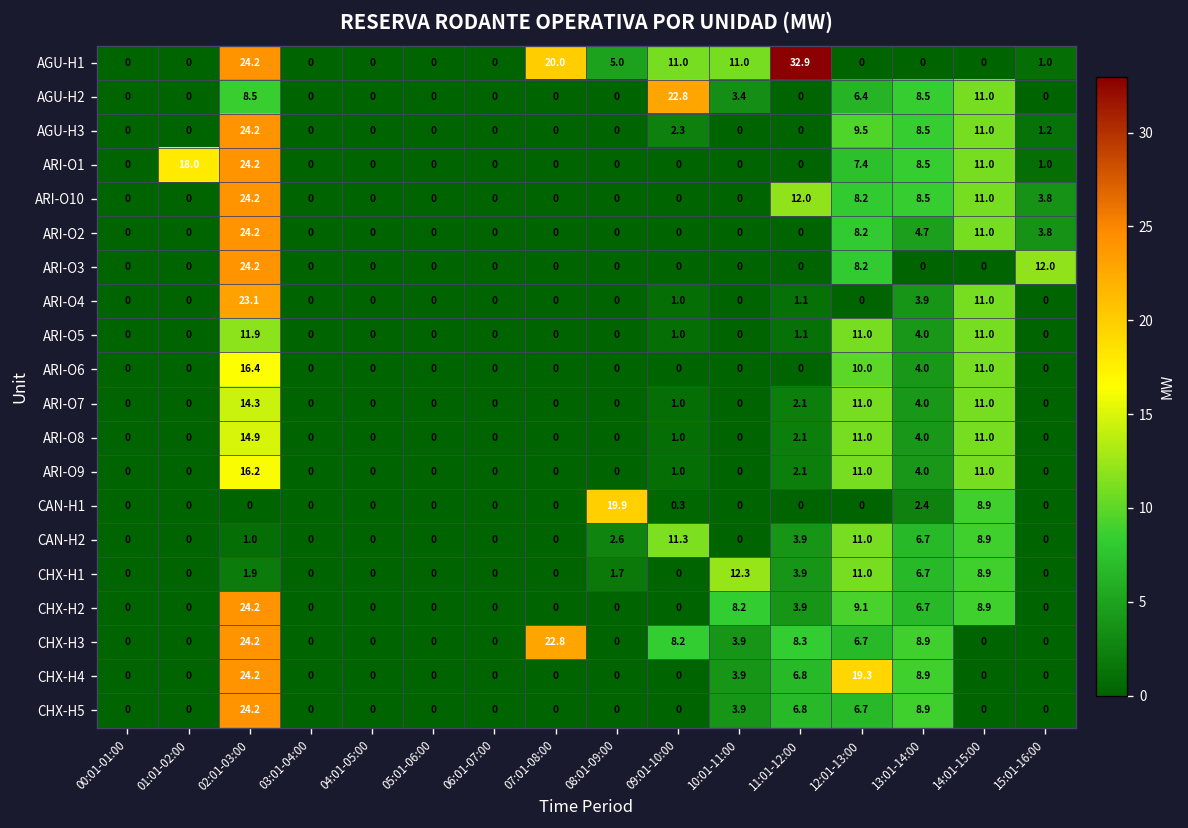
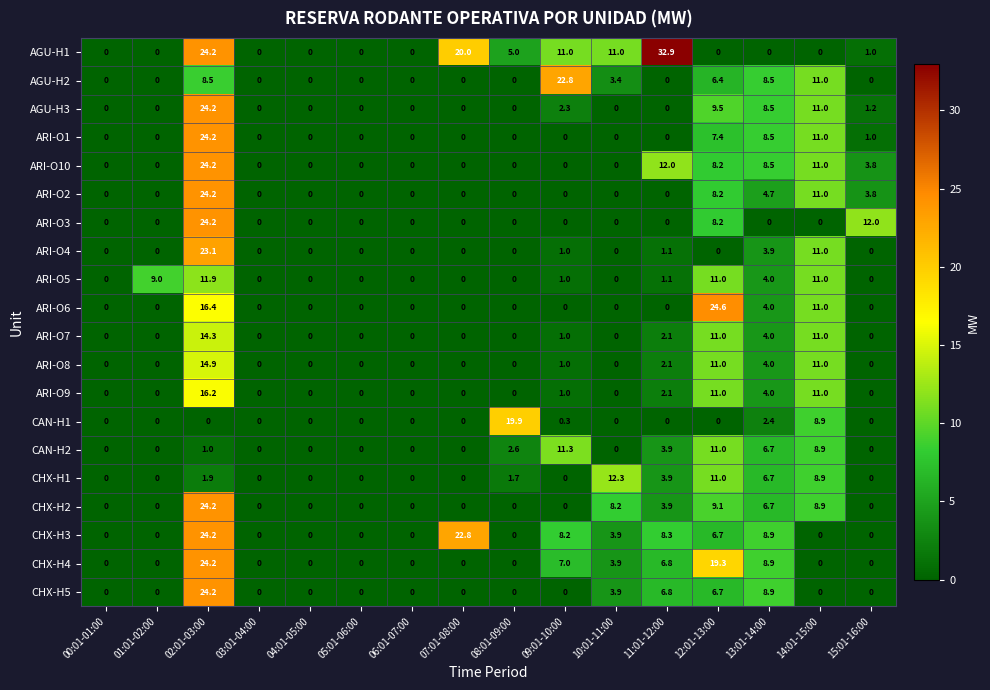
  {
    "ARI-O1": {
      "00:01-01:00": 0,
-     "01:01-02:00": 18.0,
+     "01:01-02:00": 0,
      "02:01-03:00": 24.2,
      "03:01-04:00": 0,
      "04:01-05:00": 0,
      "05:01-06:00": 0,
      "06:01-07:00": 0,
      "07:01-08:00": 0,
      "08:01-09:00": 0,
      "09:01-10:00": 0,
      "10:01-11:00": 0,
      "11:01-12:00": 0,
      "12:01-13:00": 7.4,
      "13:01-14:00": 8.5,
      "14:01-15:00": 11.0,
      "15:01-16:00": 1.0
    },
    "ARI-O5": {
      "00:01-01:00": 0,
-     "01:01-02:00": 0,
+     "01:01-02:00": 9.0,
      "02:01-03:00": 11.9,
      "03:01-04:00": 0,
      "04:01-05:00": 0,
      "05:01-06:00": 0,
      "06:01-07:00": 0,
      "07:01-08:00": 0,
      "08:01-09:00": 0,
      "09:01-10:00": 1.0,
      "10:01-11:00": 0,
      "11:01-12:00": 1.1,
      "12:01-13:00": 11.0,
      "13:01-14:00": 4.0,
      "14:01-15:00": 11.0,
      "15:01-16:00": 0
    },
    "ARI-O6": {
      "00:01-01:00": 0,
      "01:01-02:00": 0,
      "02:01-03:00": 16.4,
      "03:01-04:00": 0,
      "04:01-05:00": 0,
      "05:01-06:00": 0,
      "06:01-07:00": 0,
      "07:01-08:00": 0,
      "08:01-09:00": 0,
      "09:01-10:00": 0,
      "10:01-11:00": 0,
      "11:01-12:00": 0,
-     "12:01-13:00": 10.0,
+     "12:01-13:00": 24.6,
      "13:01-14:00": 4.0,
      "14:01-15:00": 11.0,
      "15:01-16:00": 0
    },
    "CHX-H4": {
      "00:01-01:00": 0,
      "01:01-02:00": 0,
      "02:01-03:00": 24.2,
      "03:01-04:00": 0,
      "04:01-05:00": 0,
      "05:01-06:00": 0,
      "06:01-07:00": 0,
      "07:01-08:00": 0,
      "08:01-09:00": 0,
-     "09:01-10:00": 0,
+     "09:01-10:00": 7.0,
      "10:01-11:00": 3.9,
      "11:01-12:00": 6.8,
      "12:01-13:00": 19.3,
      "13:01-14:00": 8.9,
      "14:01-15:00": 0,
      "15:01-16:00": 0
    }
  }
